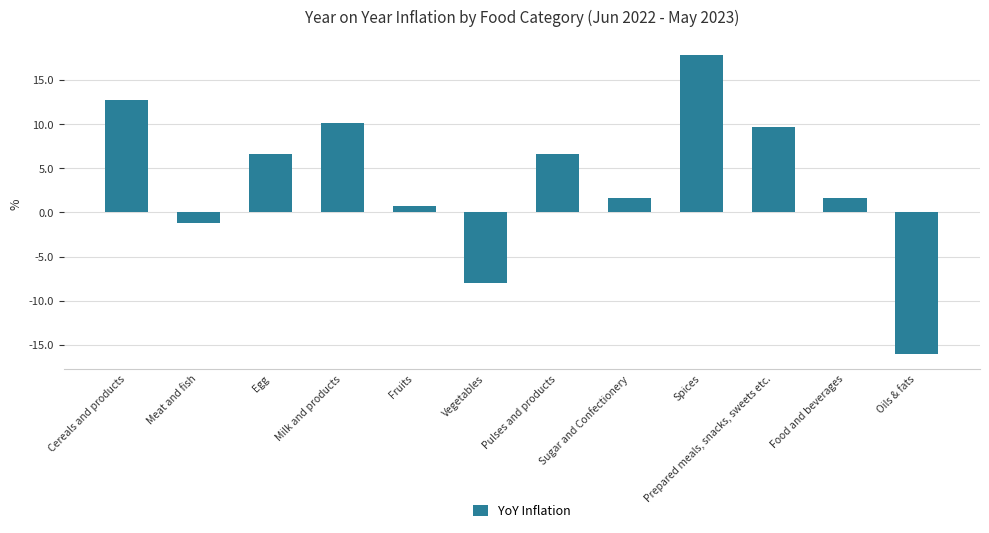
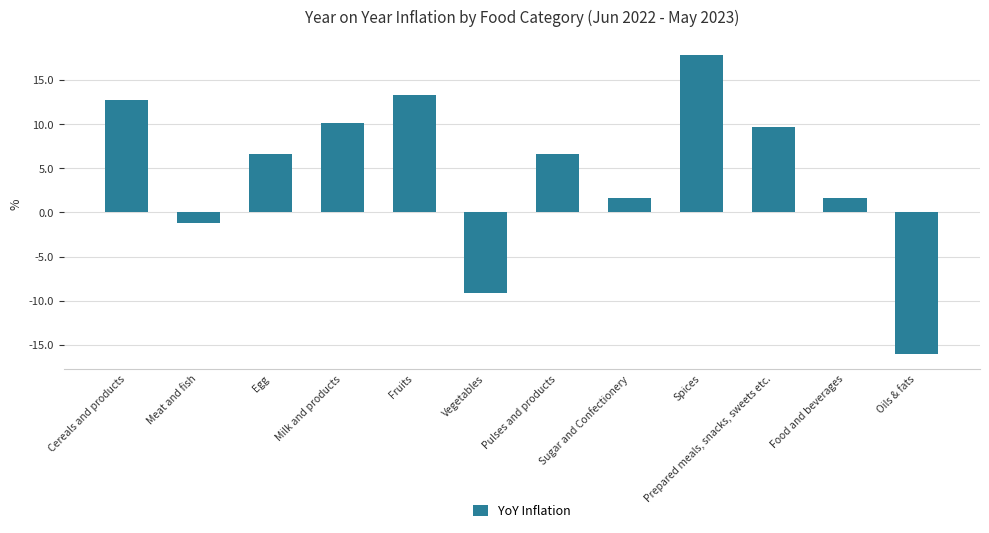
  {
    "Cereals and products": 13,
    "Meat and fish": -1,
    "Egg": 7,
    "Milk and products": 10,
-   "Fruits": 1,
-   "Vegetables": -8,
+   "Fruits": 13,
+   "Vegetables": -9,
    "Pulses and products": 7,
    "Sugar and Confectionery": 2,
    "Spices": 18,
    "Prepared meals, snacks, sweets etc.": 10,
    "Food and beverages": 2,
    "Oils & fats": -16
  }
